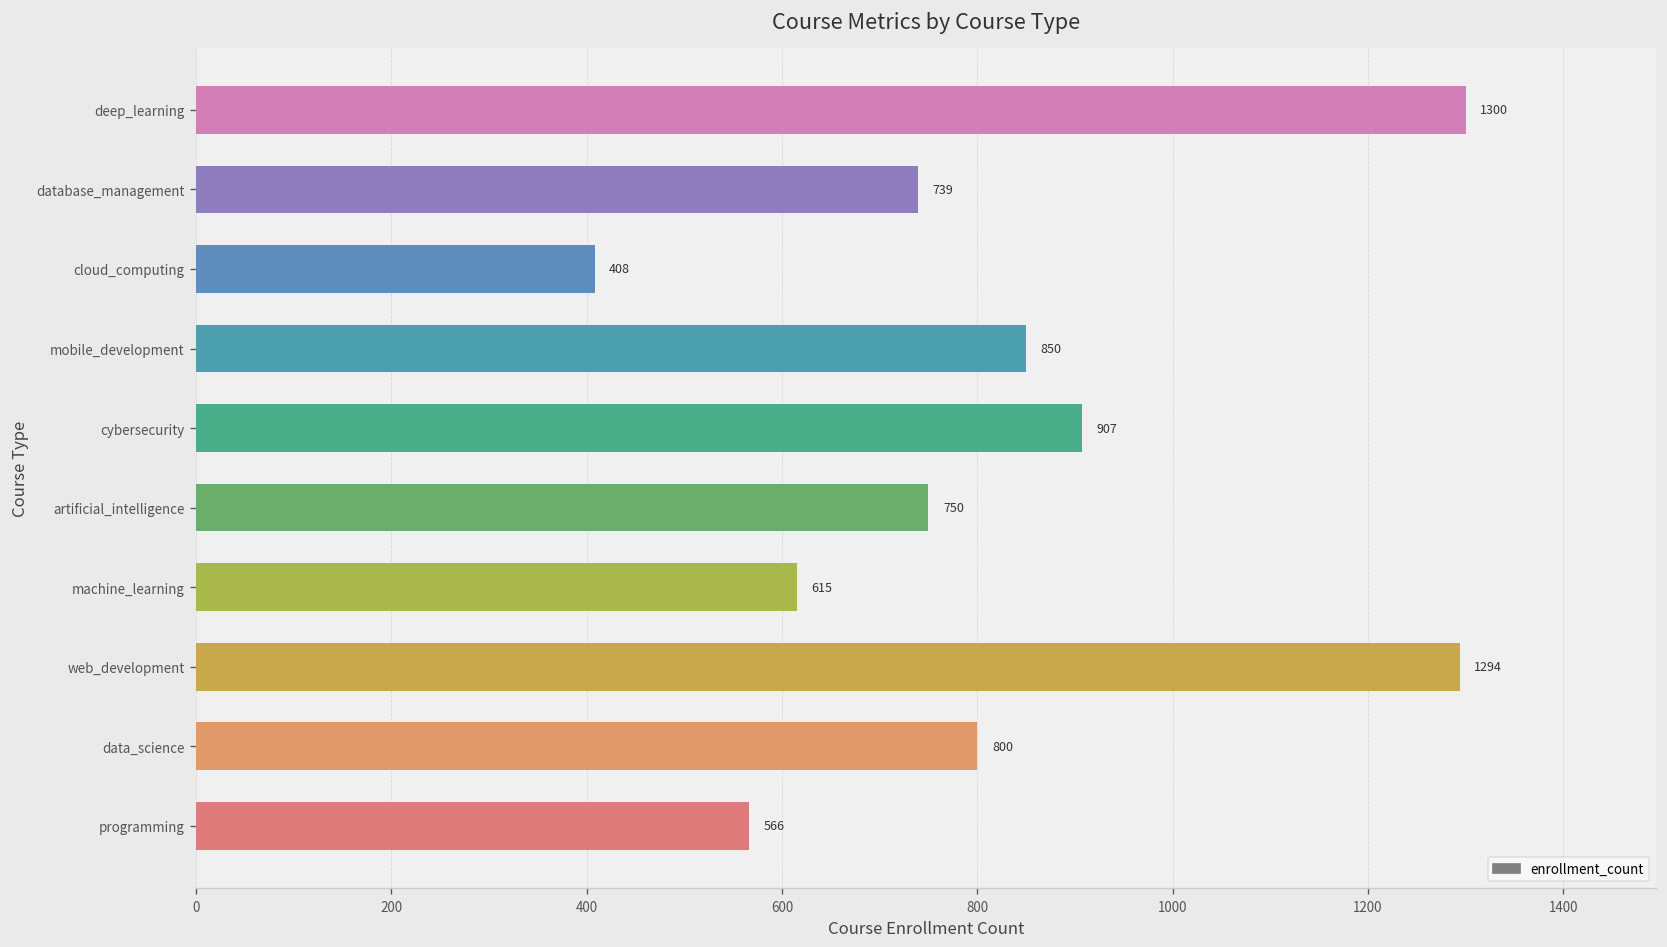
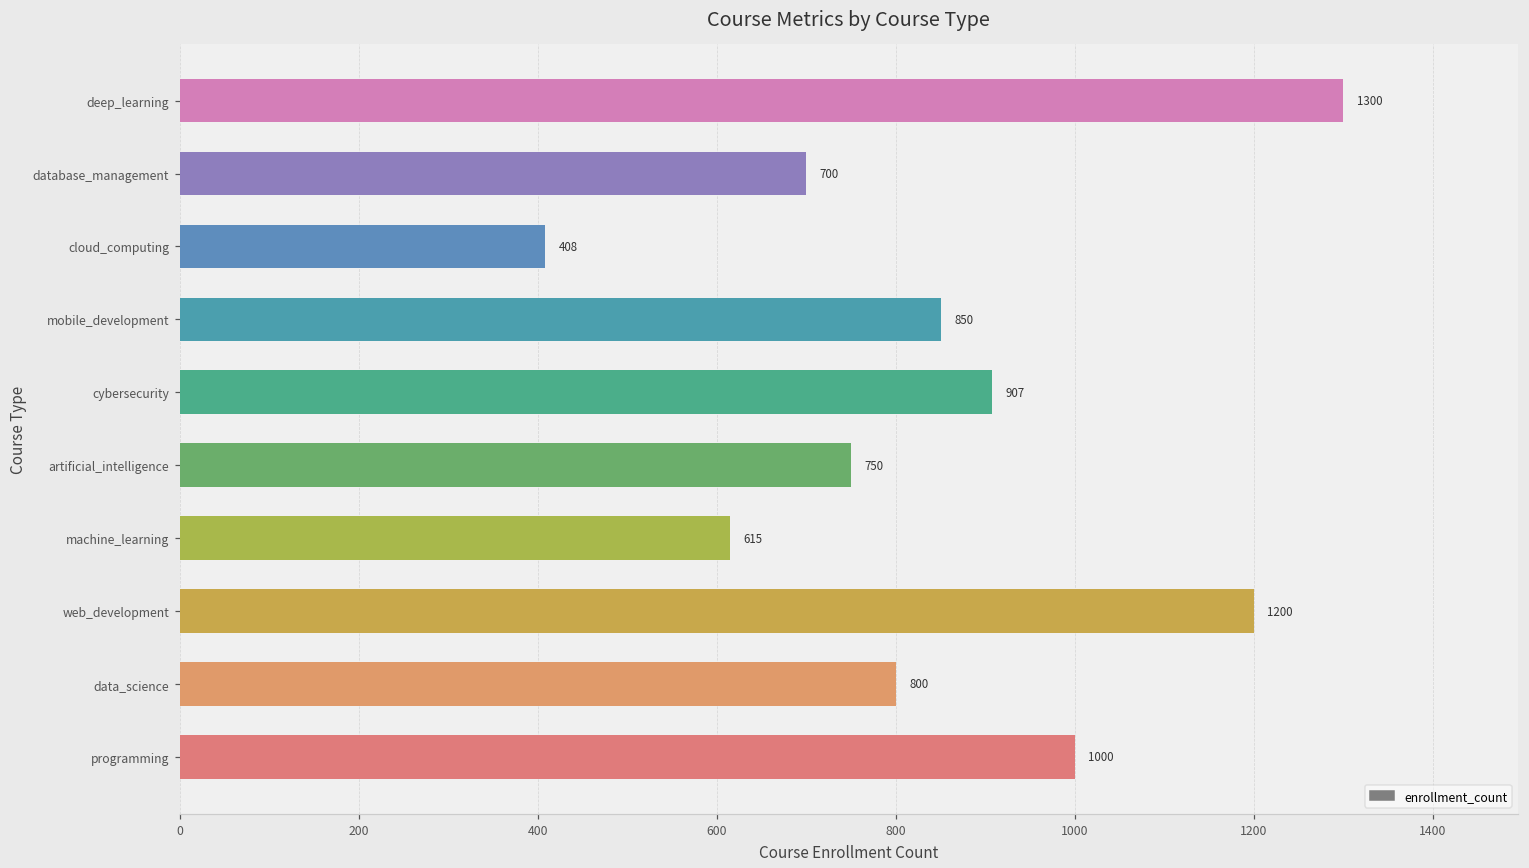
  {
    "deep_learning": 1300,
-   "database_management": 739,
+   "database_management": 700,
    "cloud_computing": 408,
    "mobile_development": 850,
    "cybersecurity": 907,
    "artificial_intelligence": 750,
    "machine_learning": 615,
-   "web_development": 1294,
+   "web_development": 1200,
    "data_science": 800,
-   "programming": 566
+   "programming": 1000
  }
